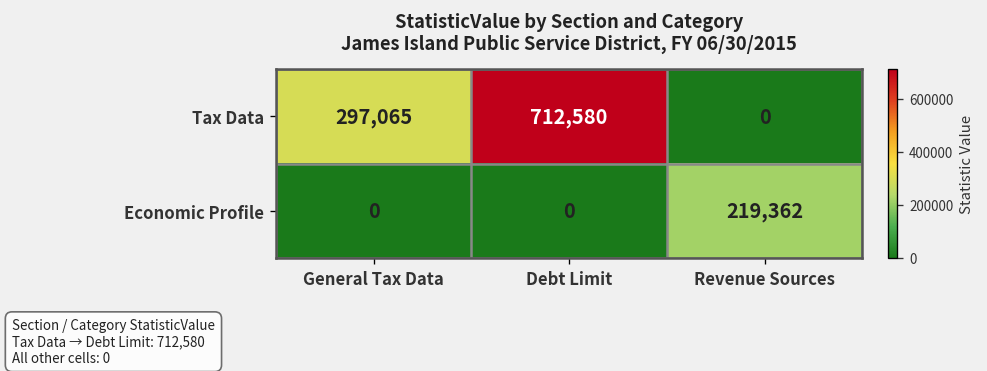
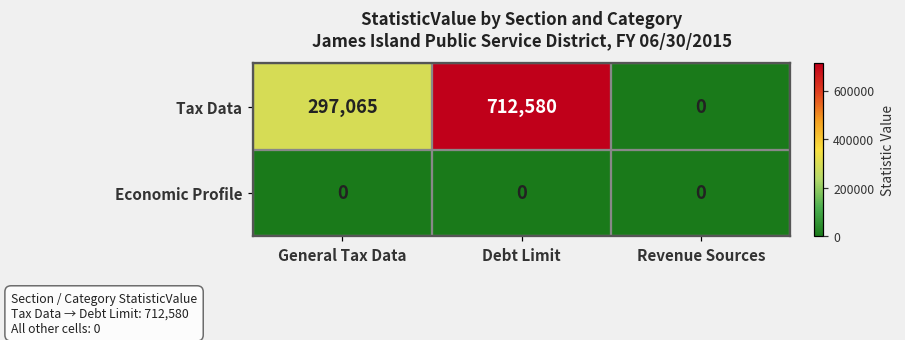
  {
    "Tax Data": {
      "General Tax Data": "297,065",
      "Debt Limit": "712,580",
      "Revenue Sources": "0"
    },
    "Economic Profile": {
      "General Tax Data": "0",
      "Debt Limit": "0",
-     "Revenue Sources": "219,362"
+     "Revenue Sources": "0"
    }
  }
